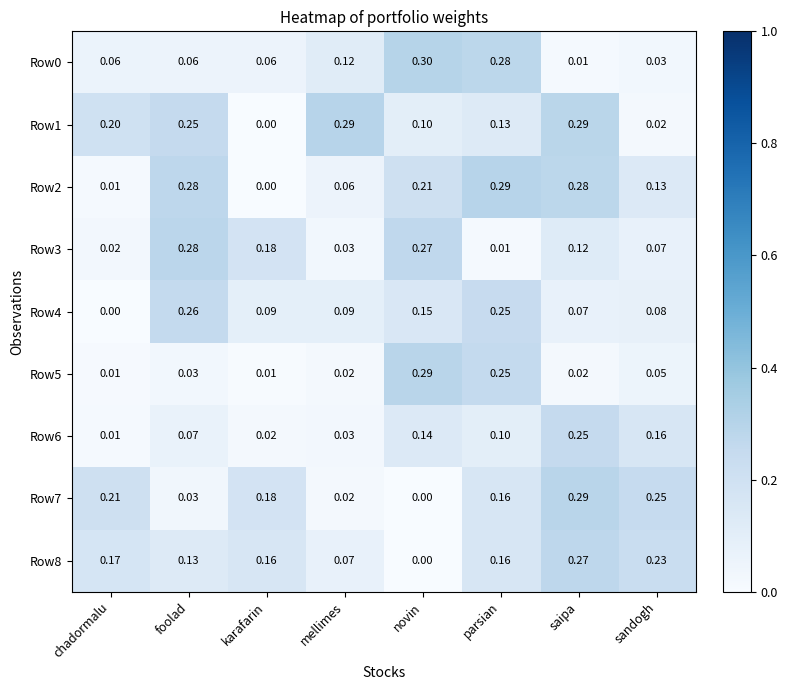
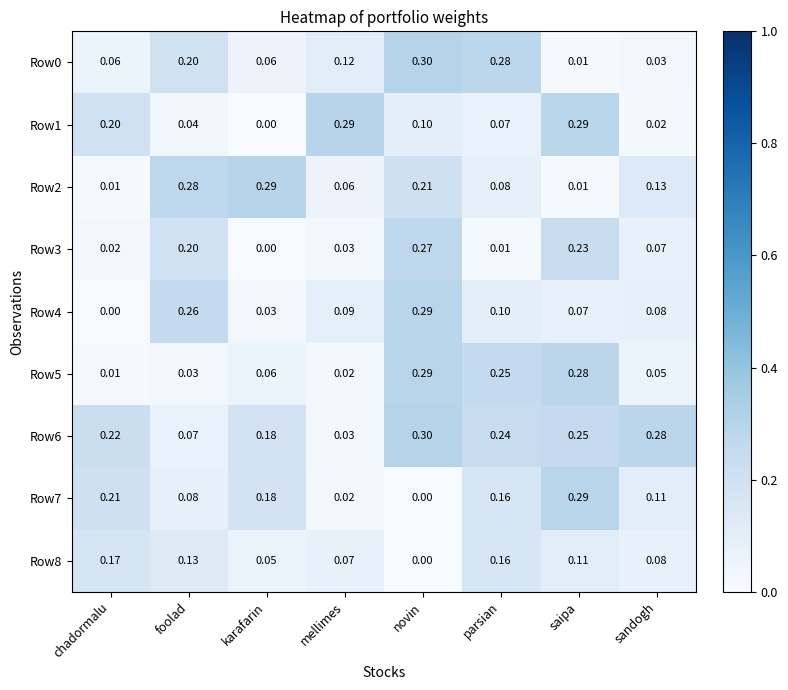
  {
    "Row0": {
      "chadormalu": 0.06,
-     "foolad": 0.06,
+     "foolad": 0.20,
      "karafarin": 0.06,
      "mellimes": 0.12,
      "novin": 0.30,
      "parsian": 0.28,
      "saipa": 0.01,
      "sandogh": 0.03
    },
    "Row1": {
      "chadormalu": 0.20,
-     "foolad": 0.25,
+     "foolad": 0.04,
      "karafarin": 0.00,
      "mellimes": 0.29,
      "novin": 0.10,
-     "parsian": 0.13,
+     "parsian": 0.07,
      "saipa": 0.29,
      "sandogh": 0.02
    },
    "Row2": {
      "chadormalu": 0.01,
      "foolad": 0.28,
-     "karafarin": 0.00,
+     "karafarin": 0.29,
      "mellimes": 0.06,
      "novin": 0.21,
-     "parsian": 0.29,
-     "saipa": 0.28,
+     "parsian": 0.08,
+     "saipa": 0.01,
      "sandogh": 0.13
    },
    "Row3": {
      "chadormalu": 0.02,
-     "foolad": 0.28,
-     "karafarin": 0.18,
+     "foolad": 0.20,
+     "karafarin": 0.00,
      "mellimes": 0.03,
      "novin": 0.27,
      "parsian": 0.01,
-     "saipa": 0.12,
+     "saipa": 0.23,
      "sandogh": 0.07
    },
    "Row4": {
      "chadormalu": 0.00,
      "foolad": 0.26,
-     "karafarin": 0.09,
+     "karafarin": 0.03,
      "mellimes": 0.09,
-     "novin": 0.15,
-     "parsian": 0.25,
+     "novin": 0.29,
+     "parsian": 0.10,
      "saipa": 0.07,
      "sandogh": 0.08
    },
    "Row5": {
      "chadormalu": 0.01,
      "foolad": 0.03,
-     "karafarin": 0.01,
+     "karafarin": 0.06,
      "mellimes": 0.02,
      "novin": 0.29,
      "parsian": 0.25,
-     "saipa": 0.02,
+     "saipa": 0.28,
      "sandogh": 0.05
    },
    "Row6": {
-     "chadormalu": 0.01,
+     "chadormalu": 0.22,
      "foolad": 0.07,
-     "karafarin": 0.02,
+     "karafarin": 0.18,
      "mellimes": 0.03,
-     "novin": 0.14,
-     "parsian": 0.10,
+     "novin": 0.30,
+     "parsian": 0.24,
      "saipa": 0.25,
-     "sandogh": 0.16
+     "sandogh": 0.28
    },
    "Row7": {
      "chadormalu": 0.21,
-     "foolad": 0.03,
+     "foolad": 0.08,
      "karafarin": 0.18,
      "mellimes": 0.02,
      "novin": 0.00,
      "parsian": 0.16,
      "saipa": 0.29,
-     "sandogh": 0.25
+     "sandogh": 0.11
    },
    "Row8": {
      "chadormalu": 0.17,
      "foolad": 0.13,
-     "karafarin": 0.16,
+     "karafarin": 0.05,
      "mellimes": 0.07,
      "novin": 0.00,
      "parsian": 0.16,
-     "saipa": 0.27,
-     "sandogh": 0.23
+     "saipa": 0.11,
+     "sandogh": 0.08
    }
  }
